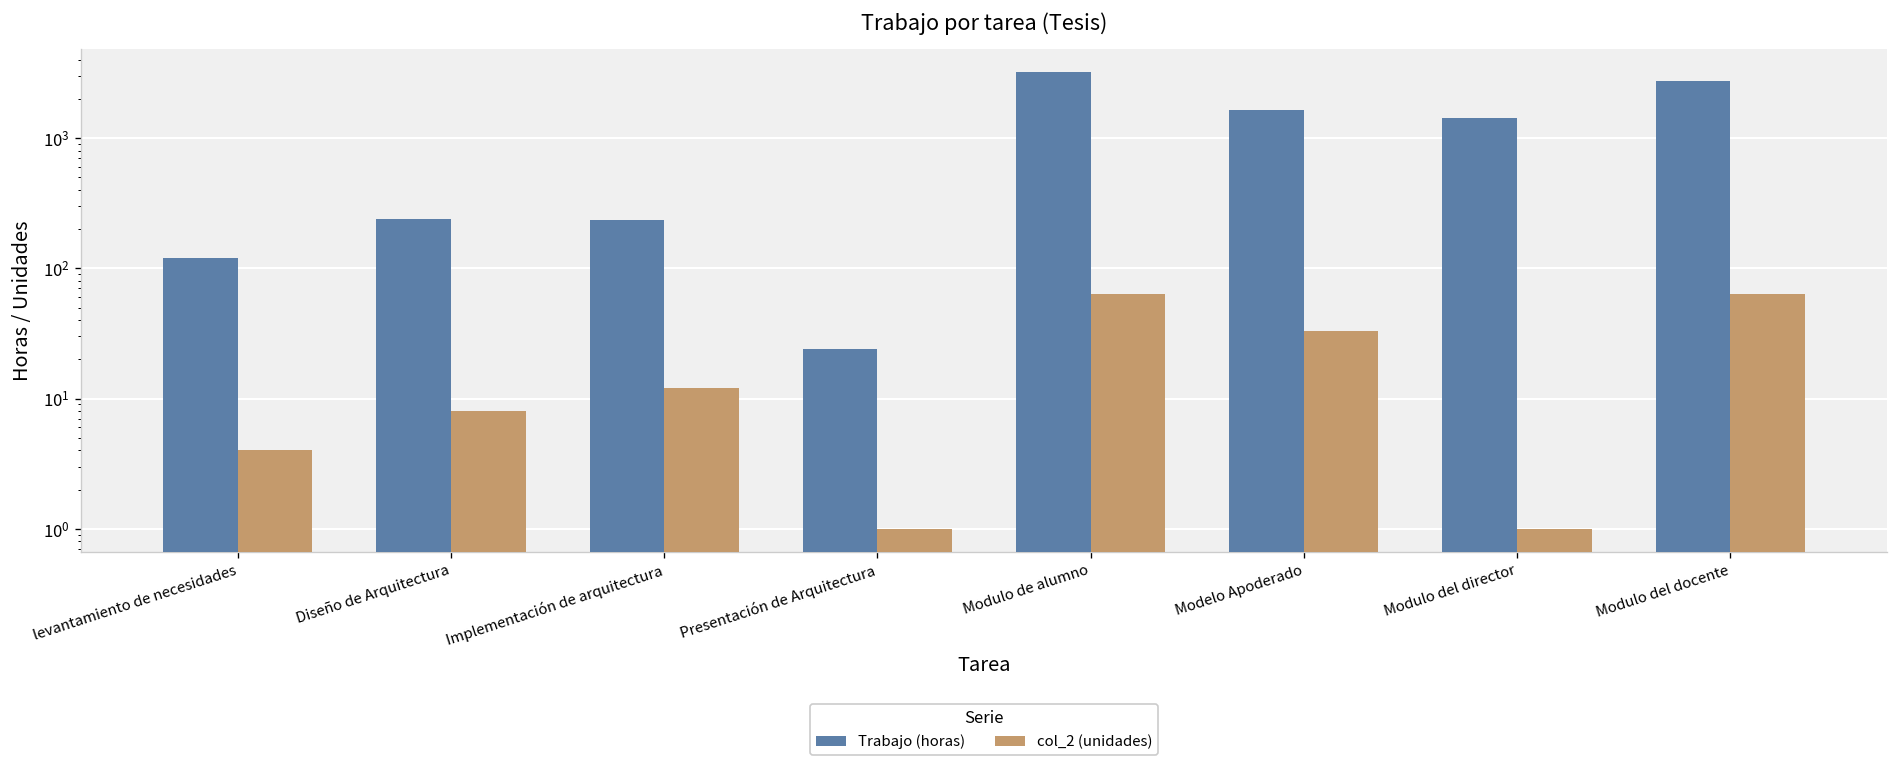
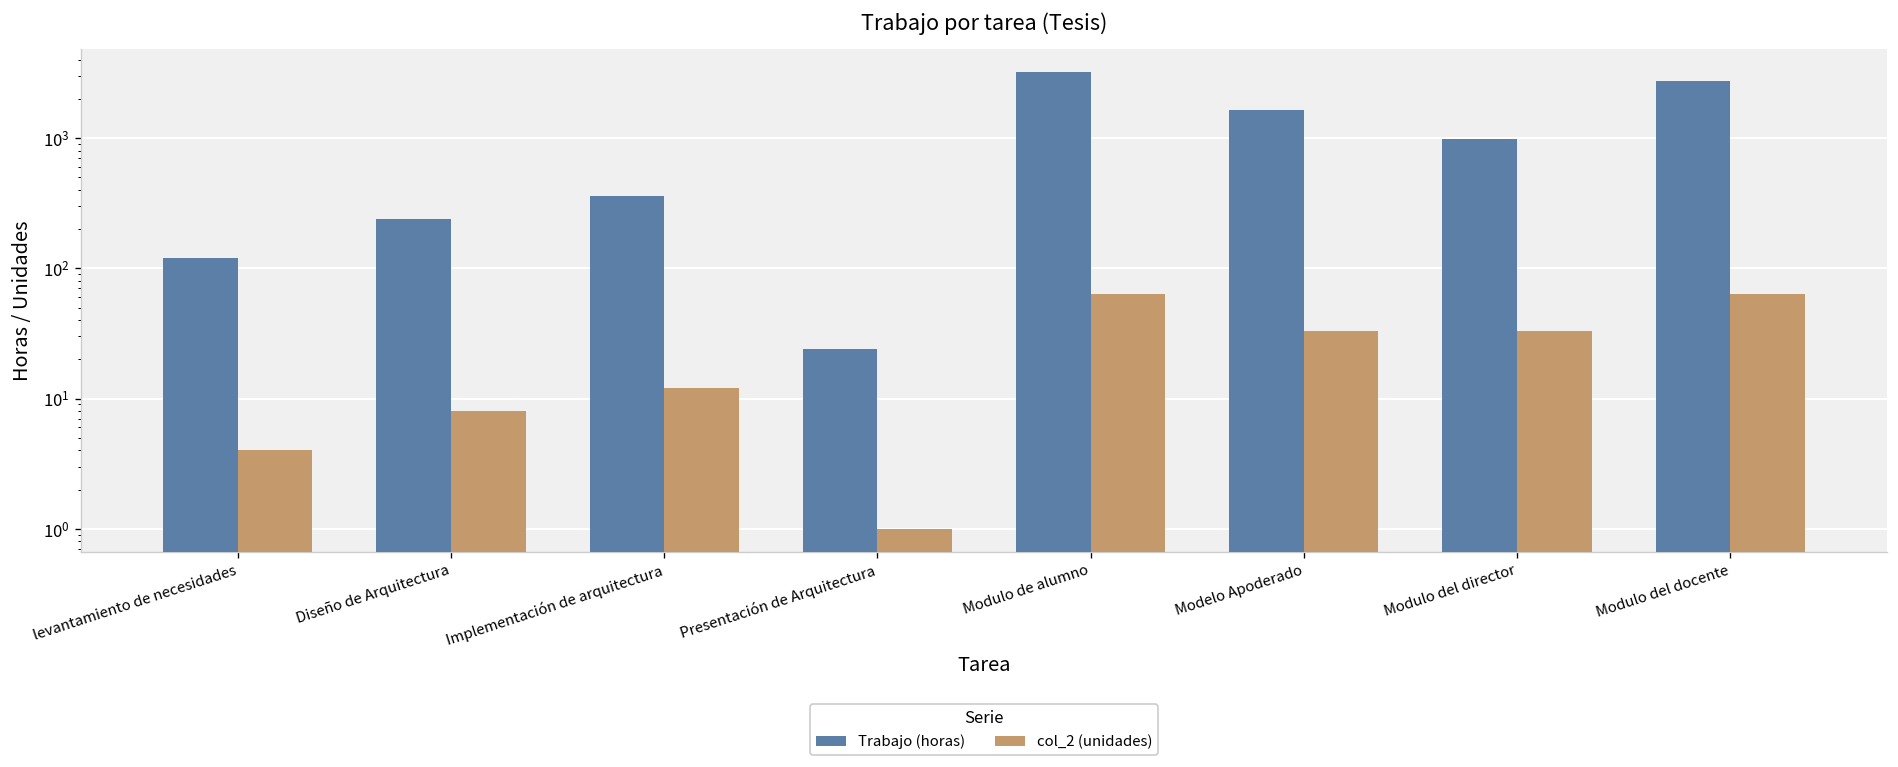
  {
    "Trabajo (horas)": {
      "levantamiento de necesidades": 120,
      "Diseño de Arquitectura": 240,
-     "Implementación de arquitectura": 240,
+     "Implementación de arquitectura": 360,
      "Presentación de Arquitectura": 24,
      "Modulo de alumno": 3200,
      "Modelo Apoderado": 1600,
-     "Modulo del director": 1400,
+     "Modulo del director": 1000,
      "Modulo del docente": 2800
    },
    "col_2 (unidades)": {
      "levantamiento de necesidades": 4,
      "Diseño de Arquitectura": 8,
      "Implementación de arquitectura": 12,
      "Presentación de Arquitectura": 1,
      "Modulo de alumno": 60,
      "Modelo Apoderado": 33,
-     "Modulo del director": 1,
+     "Modulo del director": 33,
      "Modulo del docente": 60
    }
  }
